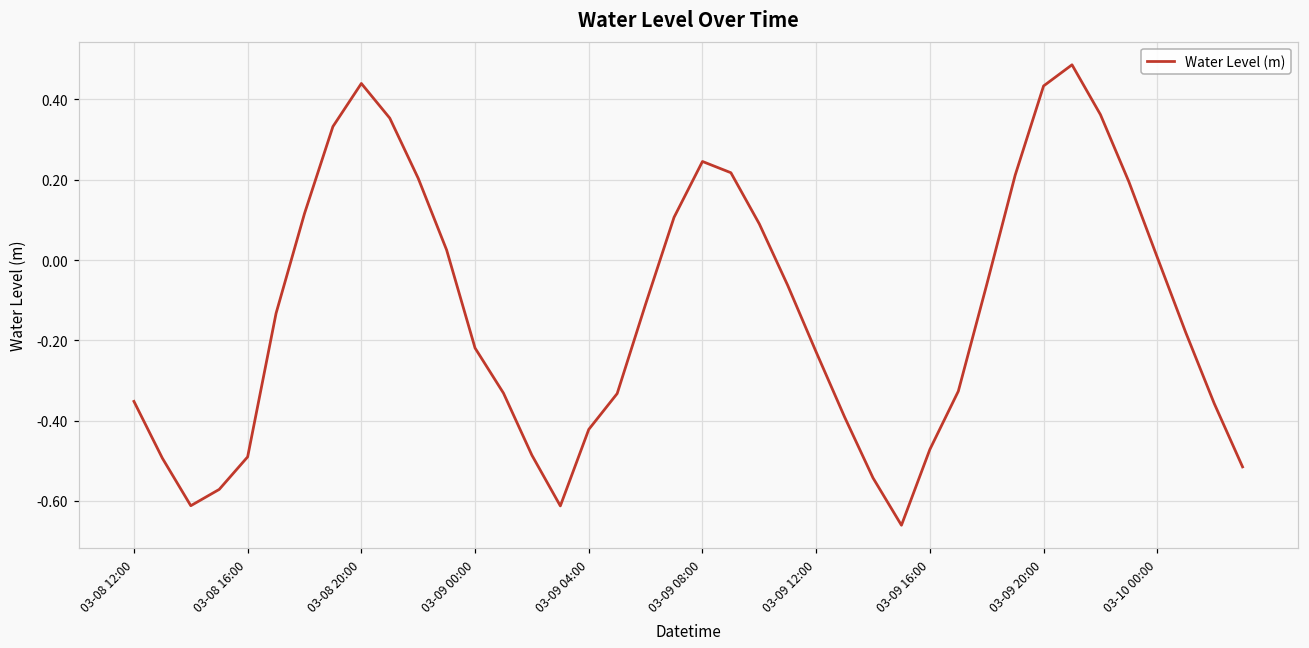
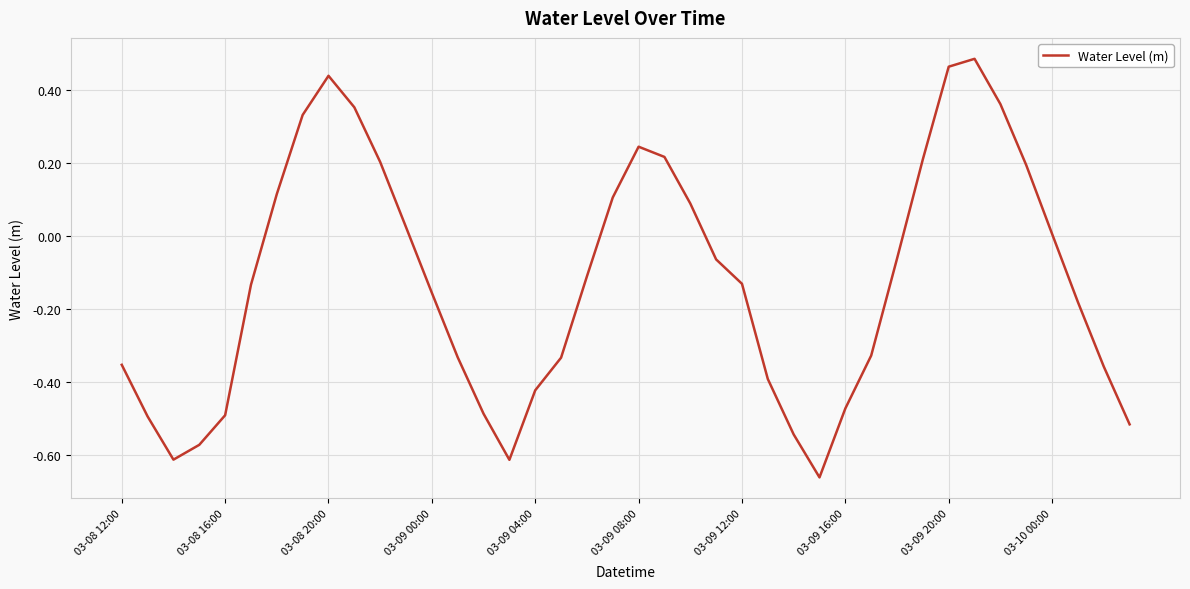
  {
    "03-08 12:00": -0.35,
    "03-08 16:00": -0.49,
    "03-08 20:00": 0.44,
-   "03-09 00:00": -0.22,
+   "03-09 00:00": -0.15,
    "03-09 04:00": -0.42,
    "03-09 08:00": 0.25,
-   "03-09 12:00": -0.23,
+   "03-09 12:00": -0.13,
    "03-09 16:00": -0.47,
-   "03-09 20:00": 0.43,
+   "03-09 20:00": 0.46,
    "03-10 00:00": 0.01
  }
